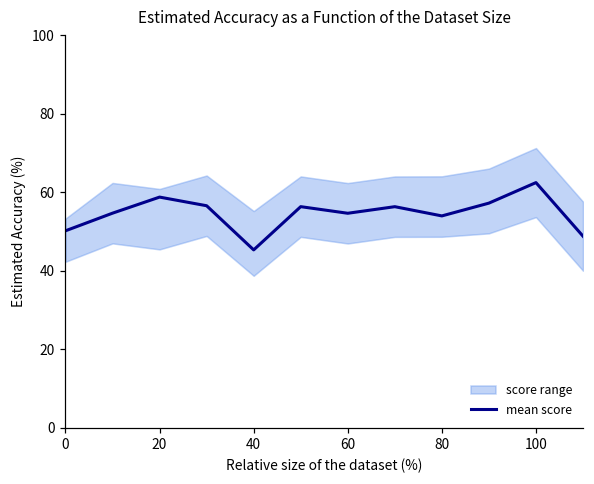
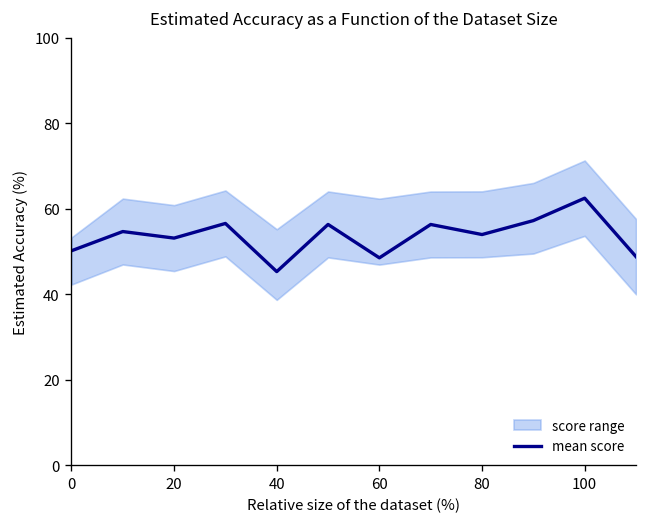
  {
    "mean score": {
      "0": 50,
-     "20": 59,
+     "20": 53,
      "40": 45,
-     "60": 55,
+     "60": 49,
      "80": 54,
      "100": 62
    }
  }
